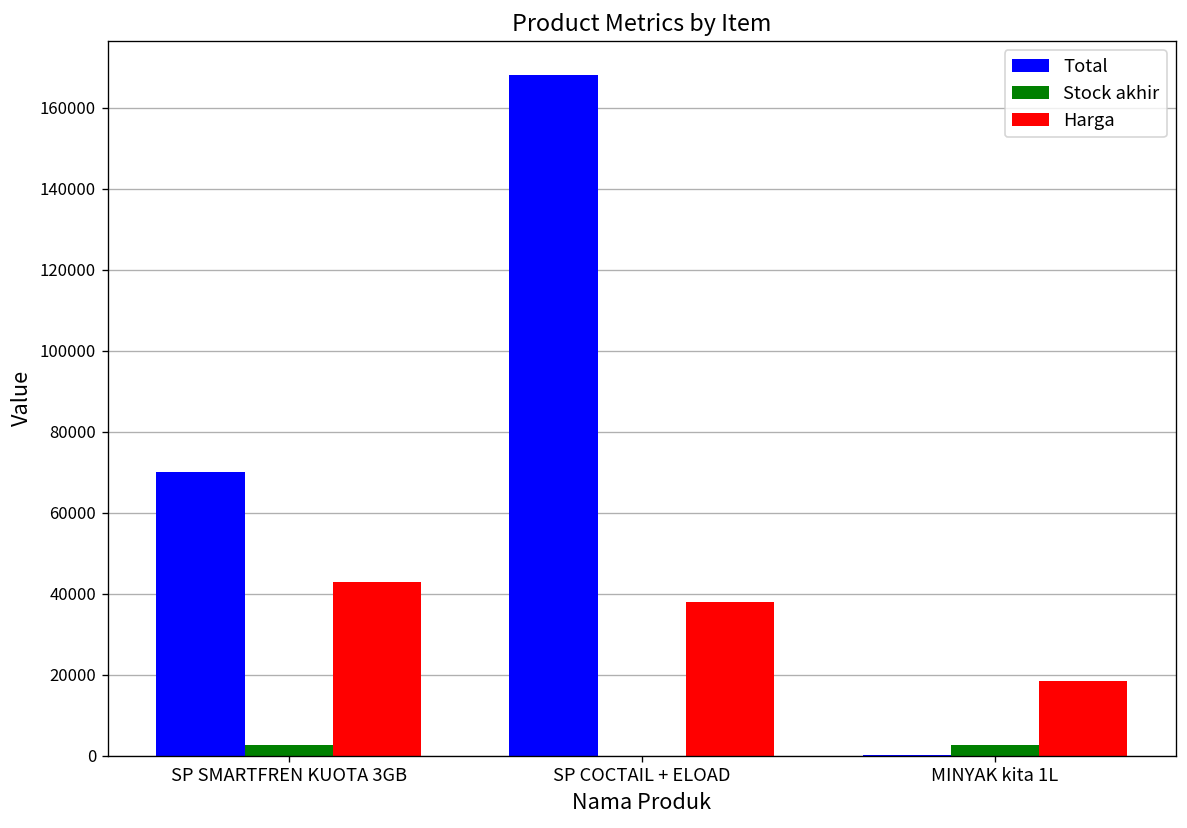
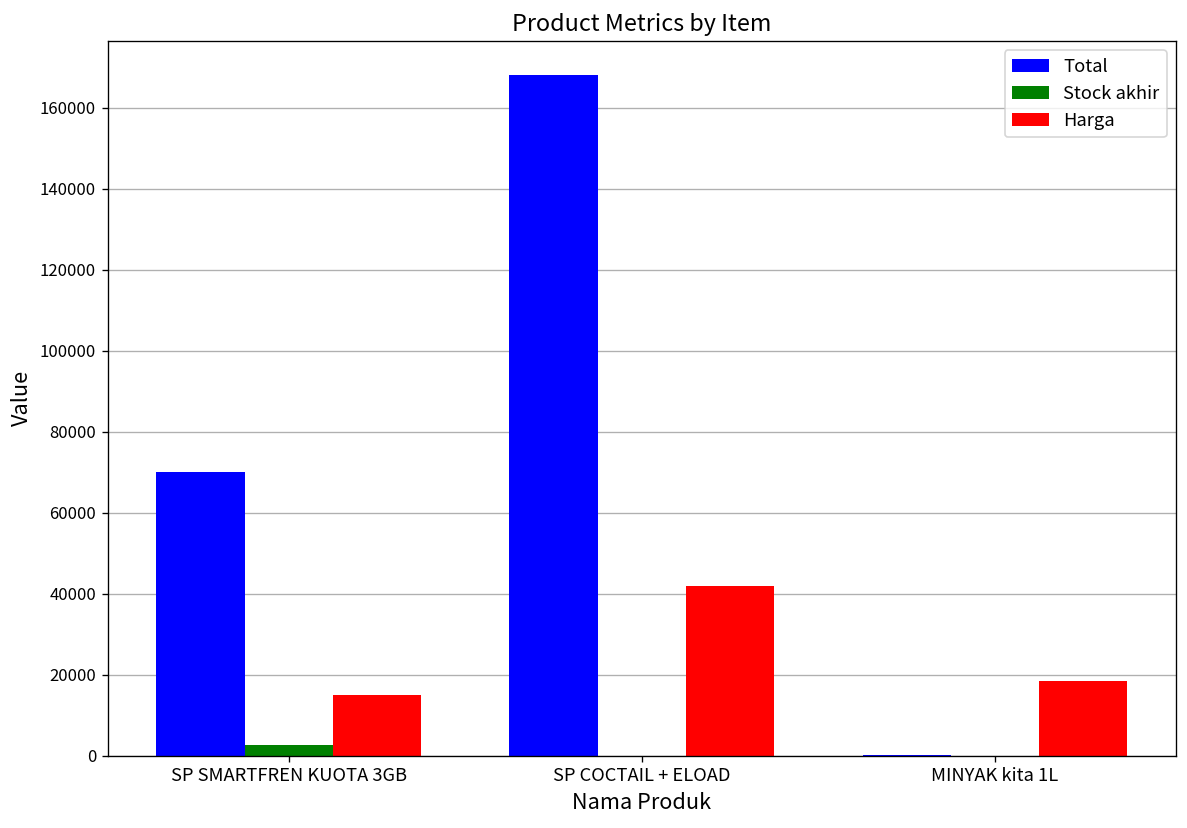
  {
    "Total": {
      "SP SMARTFREN KUOTA 3GB": 70000,
      "SP COCTAIL + ELOAD": 168000
    },
    "Stock akhir": {
      "SP SMARTFREN KUOTA 3GB": 3000,
-     "MINYAK kita 1L": 3000
+     "MINYAK kita 1L": 0
    },
    "Harga": {
-     "SP SMARTFREN KUOTA 3GB": 43000,
-     "SP COCTAIL + ELOAD": 38000,
+     "SP SMARTFREN KUOTA 3GB": 15000,
+     "SP COCTAIL + ELOAD": 42000,
      "MINYAK kita 1L": 18000
    }
  }
